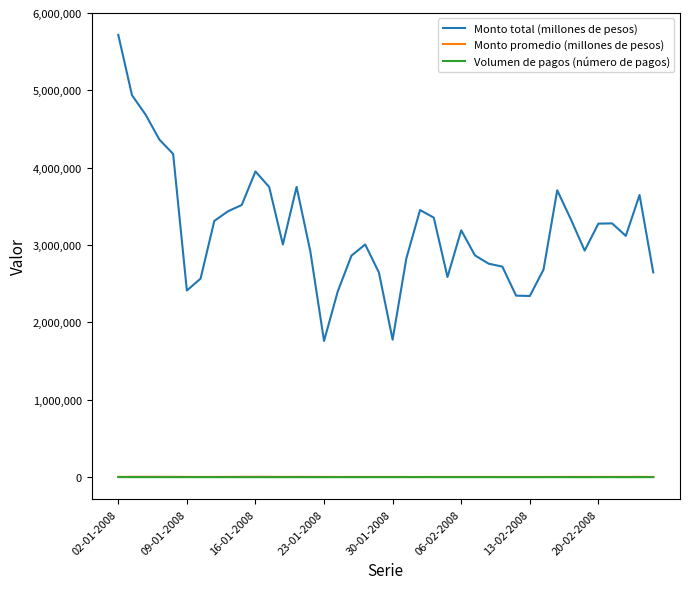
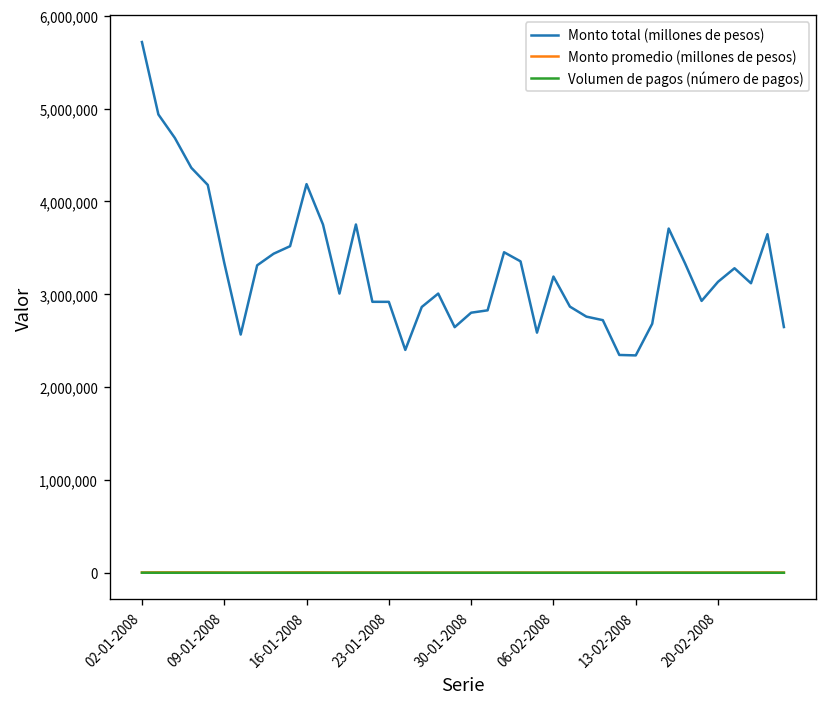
  {
    "Monto total (millones de pesos)": {
      "02-01-2008": "5,700,000",
-     "09-01-2008": "2,400,000",
-     "16-01-2008": "4,000,000",
-     "23-01-2008": "1,800,000",
-     "30-01-2008": "1,800,000",
+     "09-01-2008": "3,300,000",
+     "16-01-2008": "4,200,000",
+     "23-01-2008": "2,900,000",
+     "30-01-2008": "2,800,000",
      "06-02-2008": "3,200,000",
      "13-02-2008": "2,300,000",
-     "20-02-2008": "3,300,000"
+     "20-02-2008": "3,100,000"
    },
    "Volumen de pagos (número de pagos)": {
      "02-01-2008": "0",
      "09-01-2008": "0",
      "16-01-2008": "0",
      "23-01-2008": "0",
      "30-01-2008": "0",
      "06-02-2008": "0",
      "13-02-2008": "0",
      "20-02-2008": "0"
    }
  }
